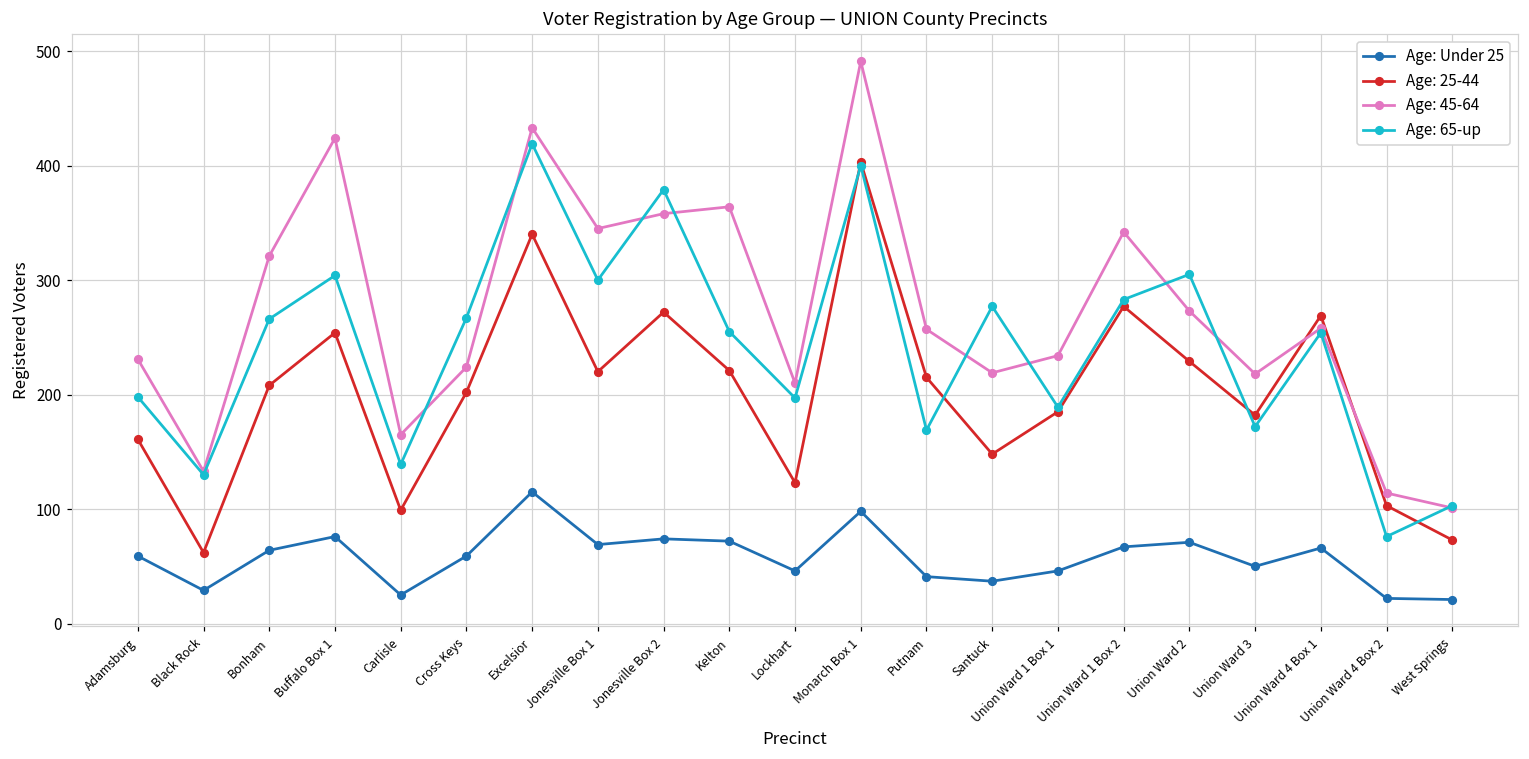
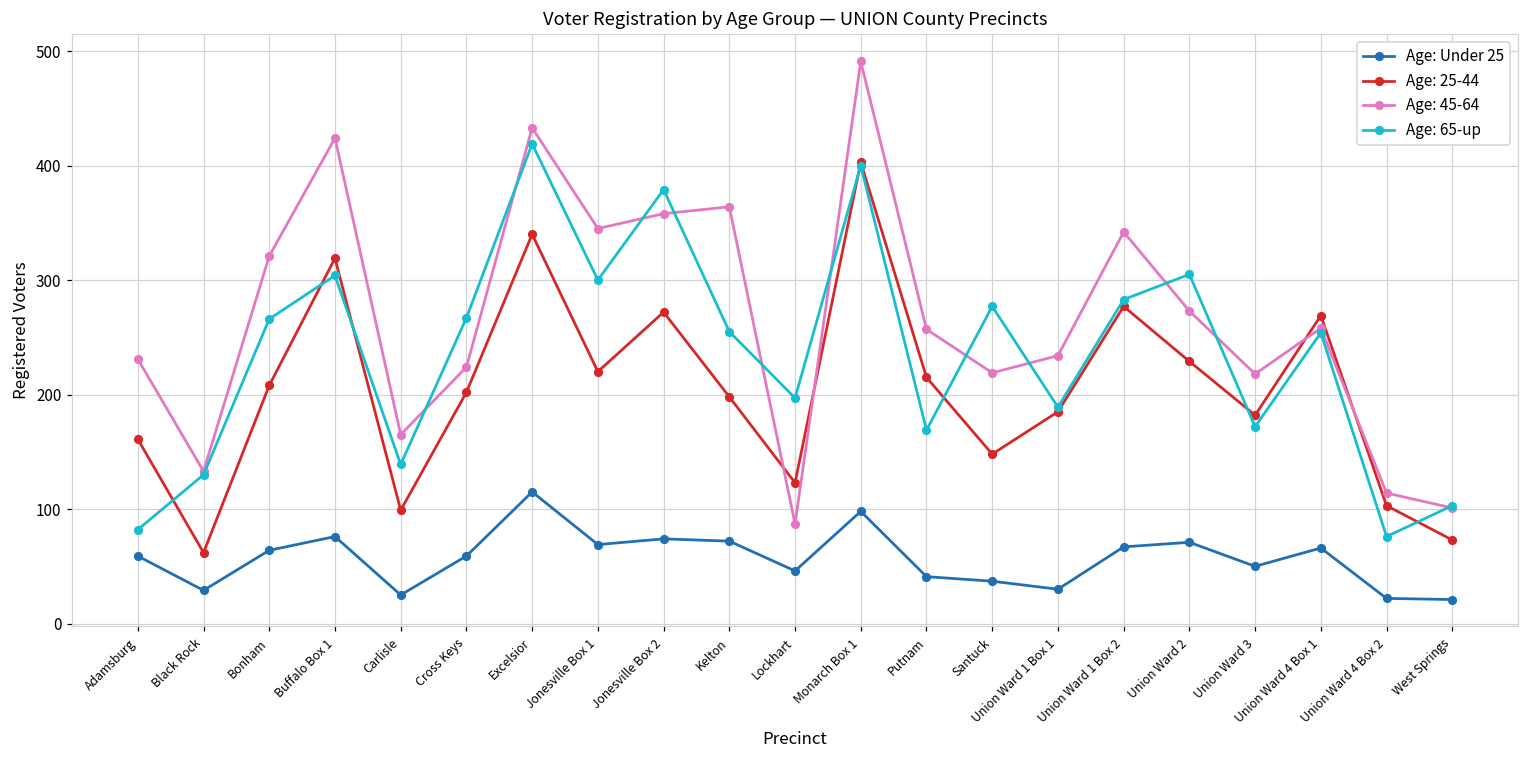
  {
    "Age: Under 25": {
      "Adamsburg": 59,
      "Black Rock": 29,
      "Bonham": 64,
      "Buffalo Box 1": 76,
      "Carlisle": 25,
      "Cross Keys": 59,
      "Excelsior": 115,
      "Jonesville Box 1": 69,
      "Jonesville Box 2": 74,
      "Kelton": 72,
      "Lockhart": 46,
      "Monarch Box 1": 98,
      "Putnam": 41,
      "Santuck": 37,
-     "Union Ward 1 Box 1": 46,
+     "Union Ward 1 Box 1": 30,
      "Union Ward 1 Box 2": 67,
      "Union Ward 2": 71,
      "Union Ward 3": 50,
      "Union Ward 4 Box 1": 66,
      "Union Ward 4 Box 2": 22,
      "West Springs": 21
    },
    "Age: 25-44": {
      "Adamsburg": 161,
      "Black Rock": 62,
      "Bonham": 208,
-     "Buffalo Box 1": 254,
+     "Buffalo Box 1": 319,
      "Carlisle": 99,
      "Cross Keys": 202,
      "Excelsior": 340,
      "Jonesville Box 1": 220,
      "Jonesville Box 2": 272,
-     "Kelton": 221,
+     "Kelton": 198,
      "Lockhart": 123,
      "Monarch Box 1": 403,
      "Putnam": 215,
      "Santuck": 148,
      "Union Ward 1 Box 1": 185,
      "Union Ward 1 Box 2": 277,
      "Union Ward 2": 229,
      "Union Ward 3": 182,
      "Union Ward 4 Box 1": 269,
      "Union Ward 4 Box 2": 103,
      "West Springs": 73
    },
    "Age: 45-64": {
      "Adamsburg": 231,
      "Black Rock": 133,
      "Bonham": 321,
      "Buffalo Box 1": 424,
      "Carlisle": 165,
      "Cross Keys": 224,
      "Excelsior": 433,
      "Jonesville Box 1": 345,
      "Jonesville Box 2": 358,
      "Kelton": 364,
-     "Lockhart": 210,
+     "Lockhart": 87,
      "Monarch Box 1": 491,
      "Putnam": 257,
      "Santuck": 219,
      "Union Ward 1 Box 1": 234,
      "Union Ward 1 Box 2": 342,
      "Union Ward 2": 273,
      "Union Ward 3": 218,
      "Union Ward 4 Box 1": 258,
      "Union Ward 4 Box 2": 114
    },
    "Age: 65-up": {
-     "Adamsburg": 198,
+     "Adamsburg": 82,
      "Black Rock": 130,
      "Bonham": 266,
      "Buffalo Box 1": 304,
      "Carlisle": 139,
      "Cross Keys": 267,
      "Excelsior": 419,
      "Jonesville Box 1": 300,
      "Jonesville Box 2": 379,
      "Kelton": 255,
      "Lockhart": 197,
      "Monarch Box 1": 400,
      "Putnam": 169,
      "Santuck": 277,
      "Union Ward 1 Box 1": 189,
      "Union Ward 1 Box 2": 283,
      "Union Ward 2": 305,
      "Union Ward 3": 172,
      "Union Ward 4 Box 1": 254,
      "Union Ward 4 Box 2": 76
    }
  }
